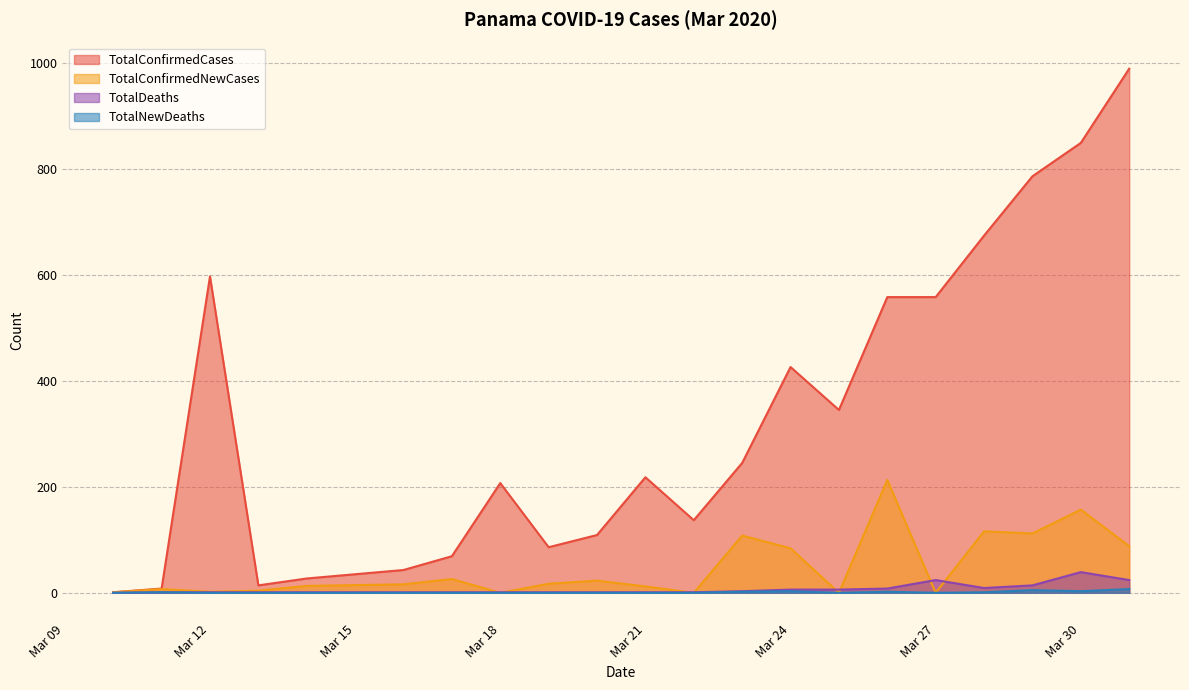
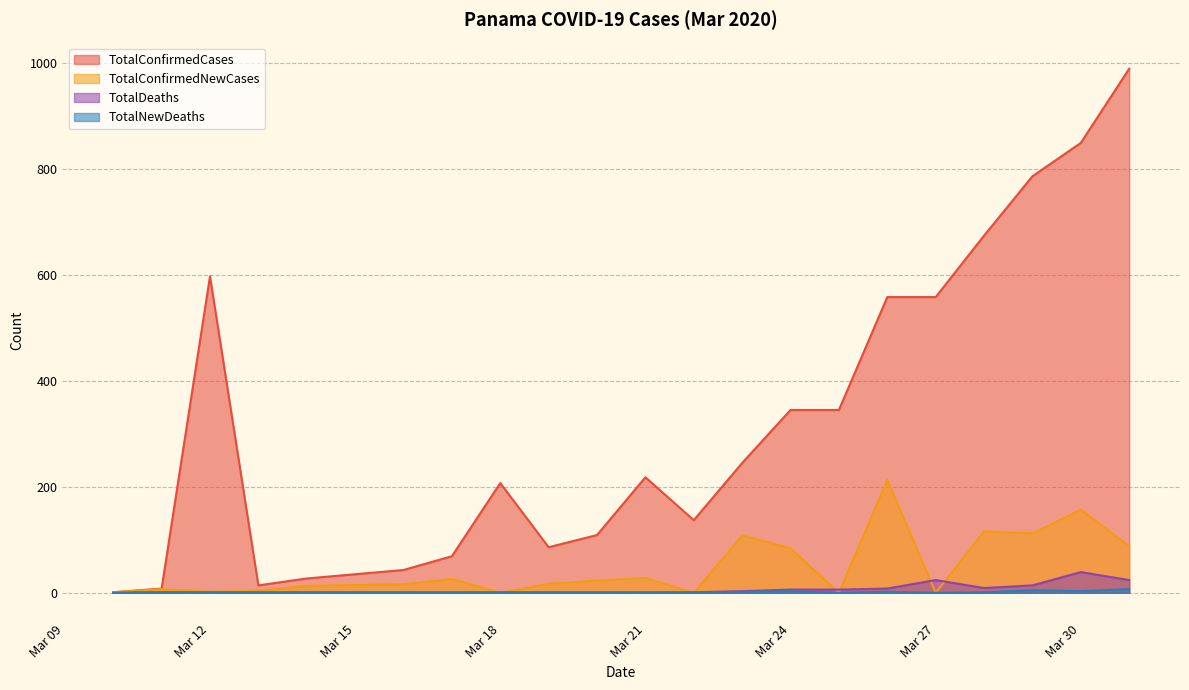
  {
    "TotalConfirmedCases": {
      "Mar 12": 600,
      "Mar 18": 210,
      "Mar 21": 220,
-     "Mar 24": 430,
+     "Mar 24": 350,
      "Mar 27": 560,
      "Mar 30": 850
    },
    "TotalConfirmedNewCases": {
-     "Mar 21": 10,
+     "Mar 21": 30,
      "Mar 24": 80,
      "Mar 30": 160
    },
    "TotalDeaths": {
      "Mar 27": 20,
      "Mar 30": 40
    },
    "TotalNewDeaths": {
      "Mar 30": 0
    }
  }
